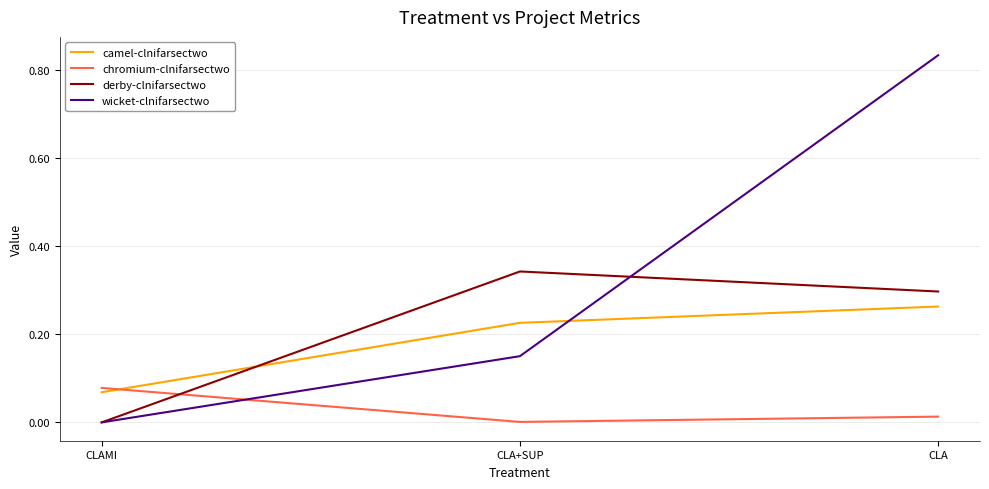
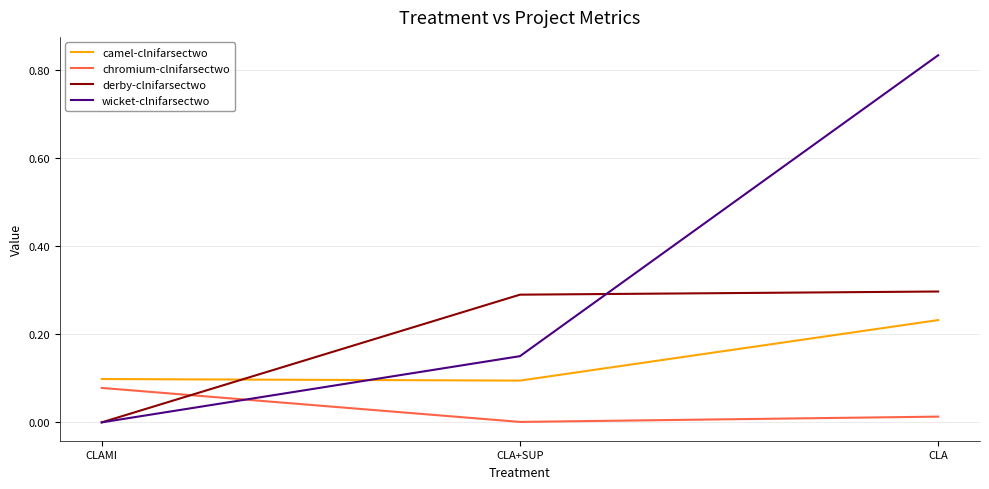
  {
    "camel-clnifarsectwo": {
-     "CLAMI": 0.07,
-     "CLA+SUP": 0.23,
-     "CLA": 0.26
+     "CLAMI": 0.10,
+     "CLA+SUP": 0.09,
+     "CLA": 0.23
    },
    "chromium-clnifarsectwo": {
      "CLAMI": 0.08,
      "CLA+SUP": 0.00,
      "CLA": 0.01
    },
    "derby-clnifarsectwo": {
-     "CLA+SUP": 0.34,
+     "CLA+SUP": 0.29,
      "CLA": 0.30
    },
    "wicket-clnifarsectwo": {
      "CLA+SUP": 0.15,
      "CLA": 0.83
    }
  }
